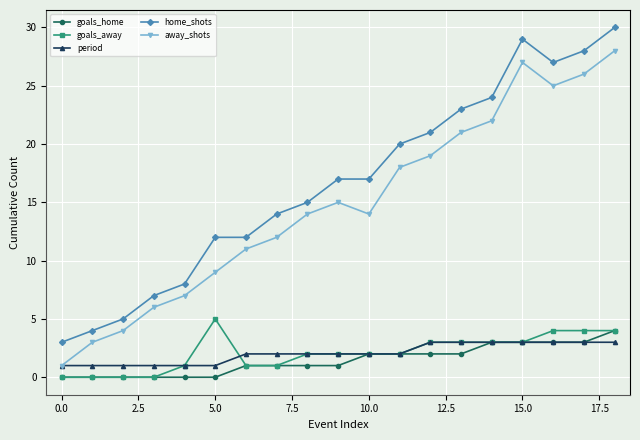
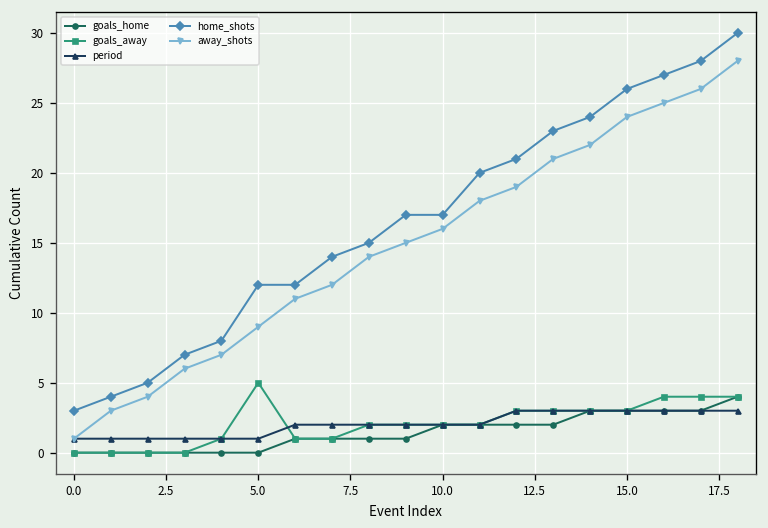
  {
    "goals_away": {
      "5.0": 5
    },
    "home_shots": {
      "0.0": 3,
      "5.0": 12,
      "10.0": 17,
-     "15.0": 29
+     "15.0": 26
    },
    "away_shots": {
      "5.0": 9,
-     "10.0": 14,
-     "15.0": 27
+     "10.0": 16,
+     "15.0": 24
    }
  }
